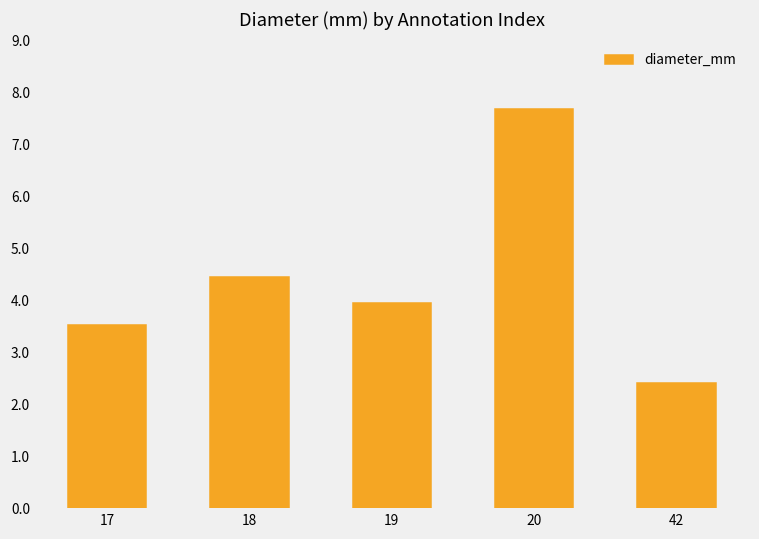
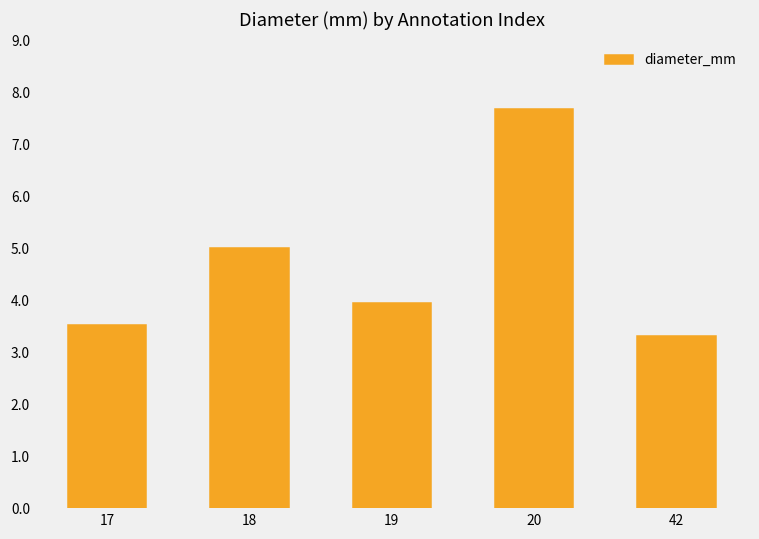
  {
    "17": 3.5,
-   "18": 4.5,
+   "18": 5.0,
    "19": 4.0,
    "20": 7.7,
-   "42": 2.4
+   "42": 3.3
  }
